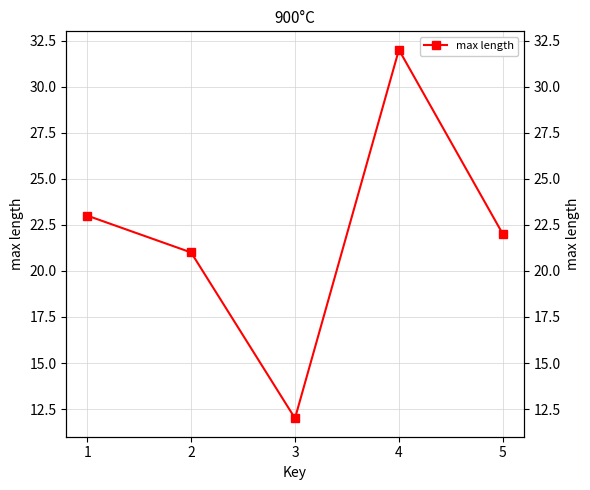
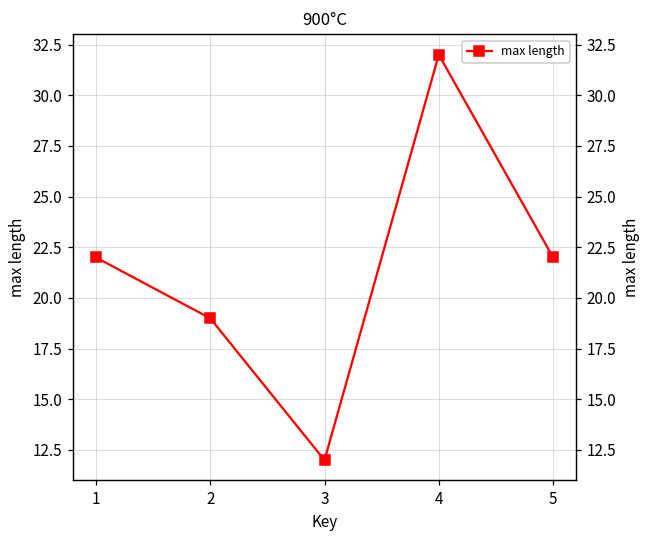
  {
-   "1": 23,
-   "2": 21,
+   "1": 22,
+   "2": 19,
    "3": 12,
    "4": 32,
    "5": 22
  }
